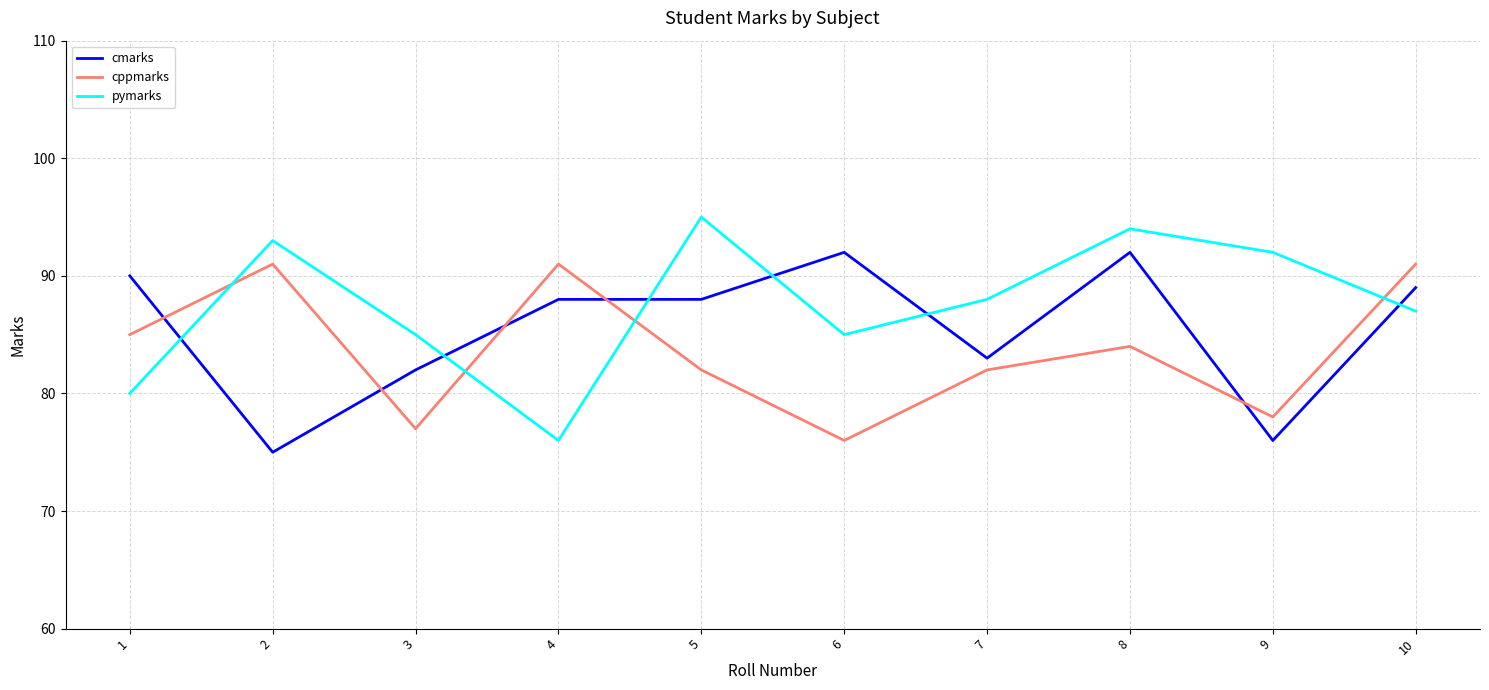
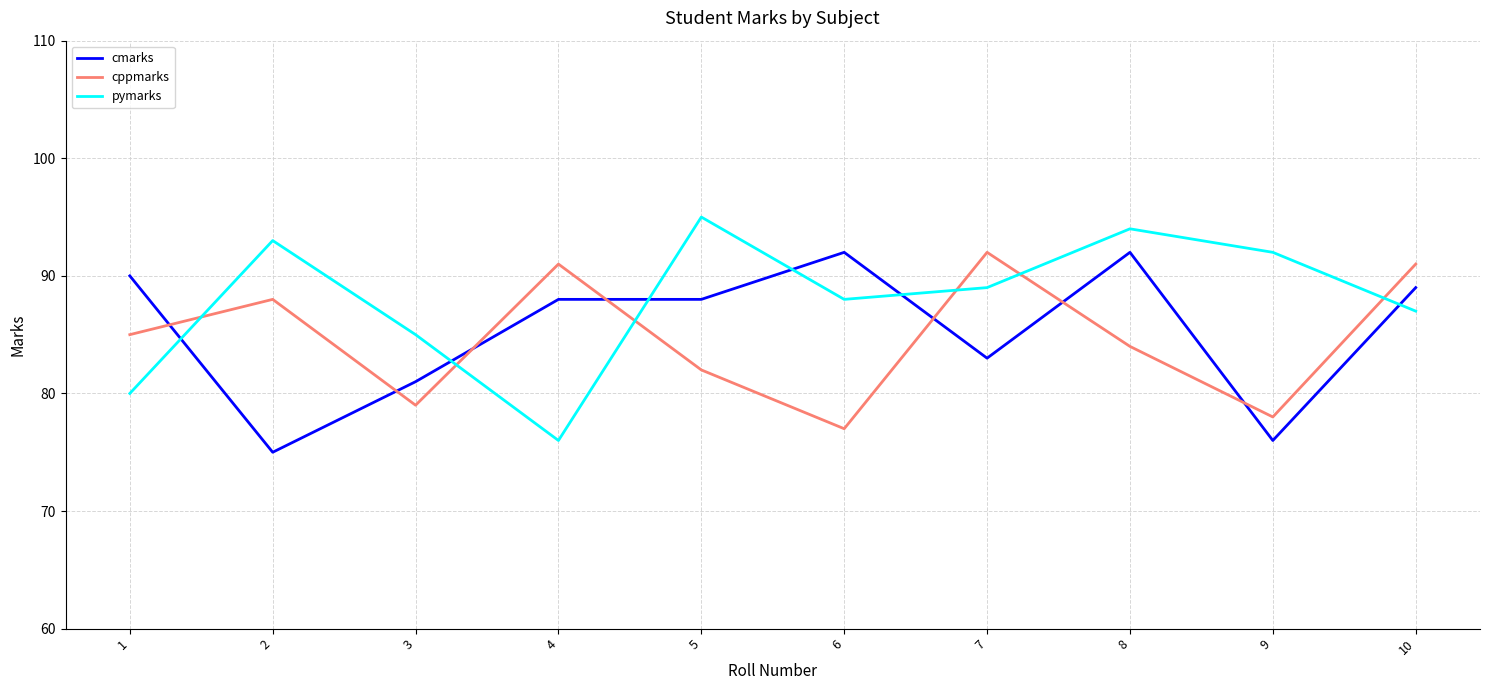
  {
    "cmarks": {
      "1": 90,
      "2": 75,
-     "3": 82,
+     "3": 81,
      "4": 88,
      "5": 88,
      "6": 92,
      "7": 83,
      "8": 92,
      "9": 76,
      "10": 89
    },
    "cppmarks": {
      "1": 85,
-     "2": 91,
-     "3": 77,
+     "2": 88,
+     "3": 79,
      "4": 91,
      "5": 82,
-     "6": 76,
-     "7": 82,
+     "6": 77,
+     "7": 92,
      "8": 84,
      "9": 78,
      "10": 91
    },
    "pymarks": {
      "1": 80,
      "2": 93,
      "3": 85,
      "4": 76,
      "5": 95,
-     "6": 85,
-     "7": 88,
+     "6": 88,
+     "7": 89,
      "8": 94,
      "9": 92,
      "10": 87
    }
  }
